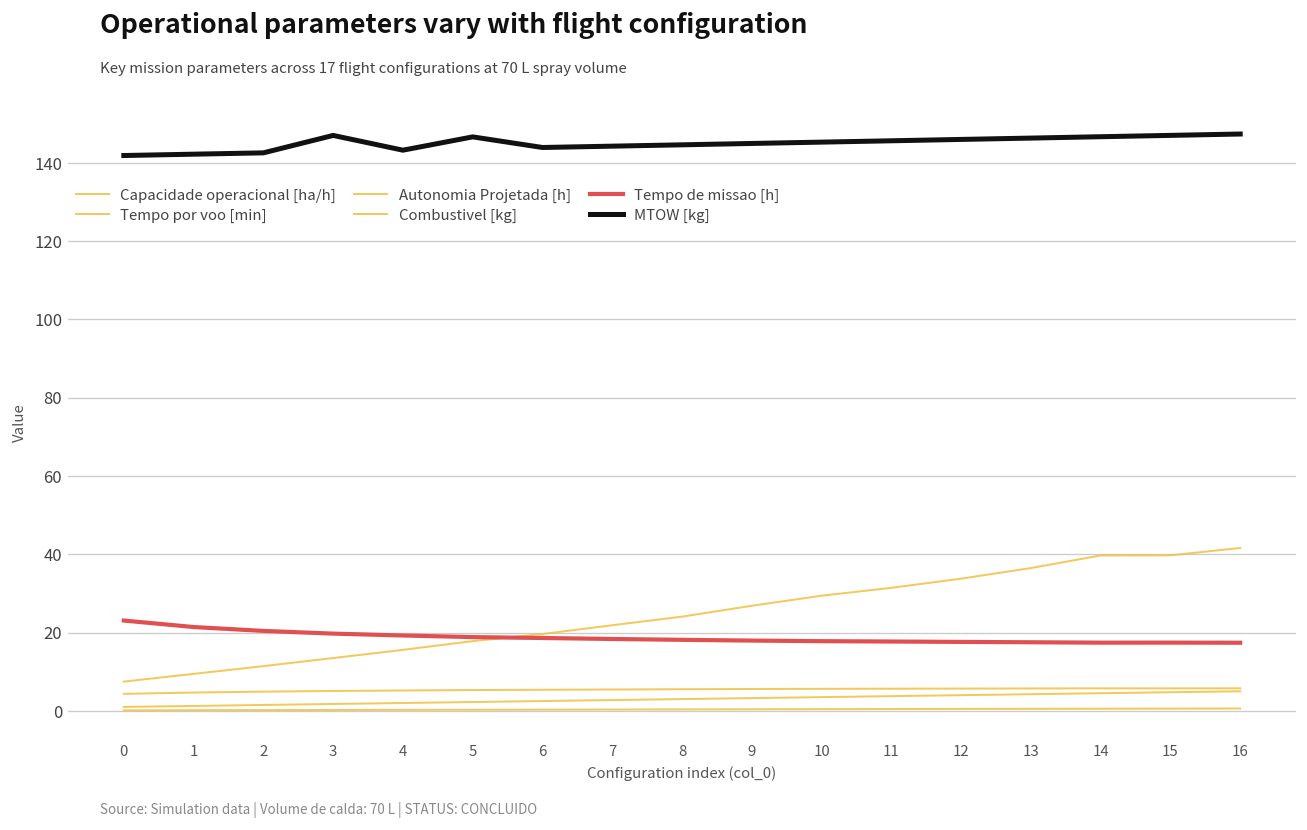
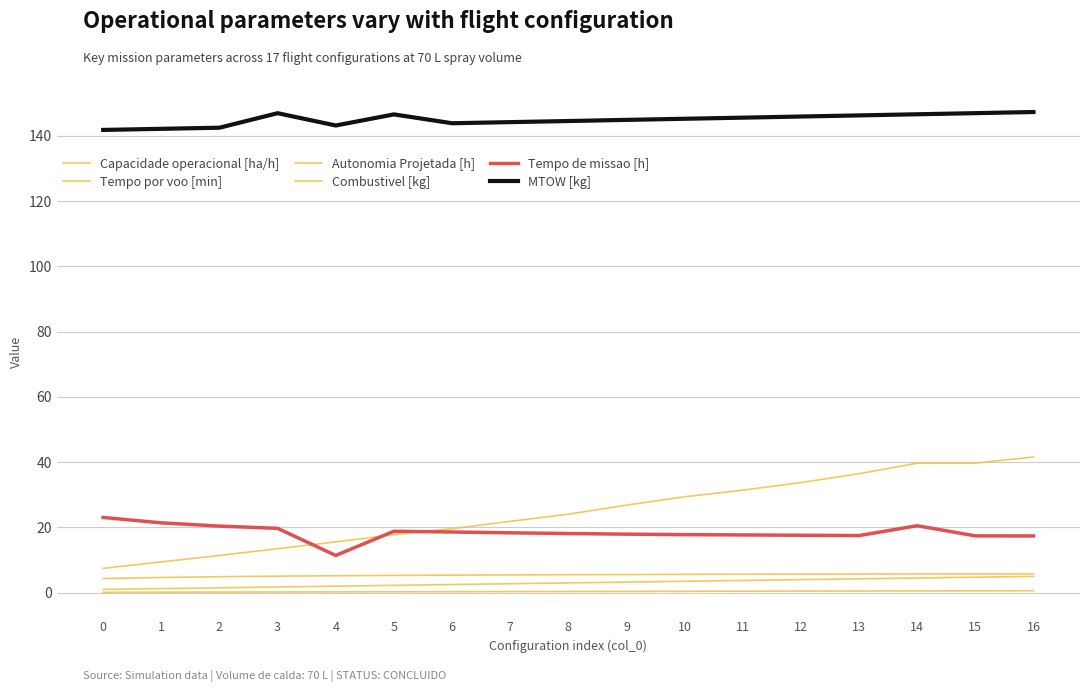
  {
    "Tempo de missao [h]": {
      "0": 23,
      "1": 21,
      "2": 20,
      "3": 20,
-     "4": 19,
+     "4": 11,
      "5": 19,
      "6": 19,
      "7": 18,
      "8": 18,
      "9": 18,
      "10": 18,
      "11": 18,
      "12": 18,
      "13": 18,
-     "14": 17,
+     "14": 21,
      "15": 17,
      "16": 17
    },
    "MTOW [kg]": {
      "0": 142,
      "1": 142,
      "2": 142,
      "3": 147,
      "4": 143,
      "5": 147,
      "6": 144,
      "7": 144,
      "8": 145,
      "9": 145,
      "10": 145,
      "11": 146,
      "12": 146,
      "13": 146,
      "14": 147,
      "15": 147,
      "16": 147
    }
  }
